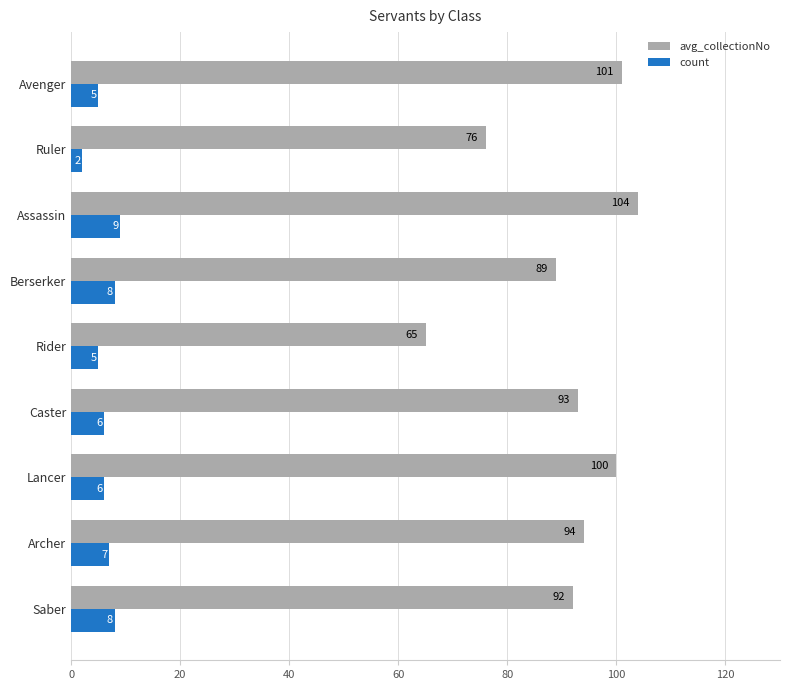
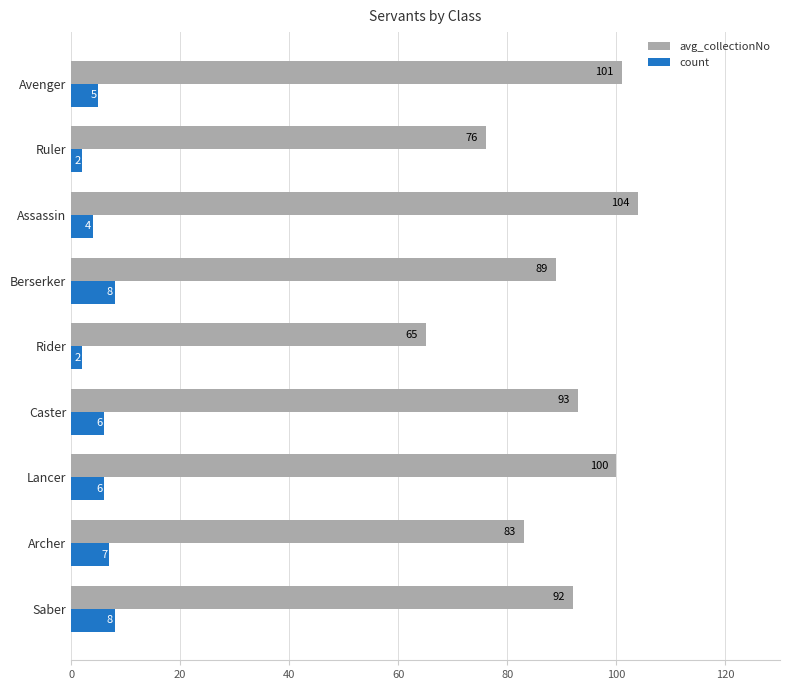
  {
    "avg_collectionNo": {
      "Avenger": 101,
      "Ruler": 76,
      "Assassin": 104,
      "Berserker": 89,
      "Rider": 65,
      "Caster": 93,
      "Lancer": 100,
-     "Archer": 94,
+     "Archer": 83,
      "Saber": 92
    },
    "count": {
      "Avenger": 5,
      "Ruler": 2,
-     "Assassin": 9,
+     "Assassin": 4,
      "Berserker": 8,
-     "Rider": 5,
+     "Rider": 2,
      "Caster": 6,
      "Lancer": 6,
      "Archer": 7,
      "Saber": 8
    }
  }
